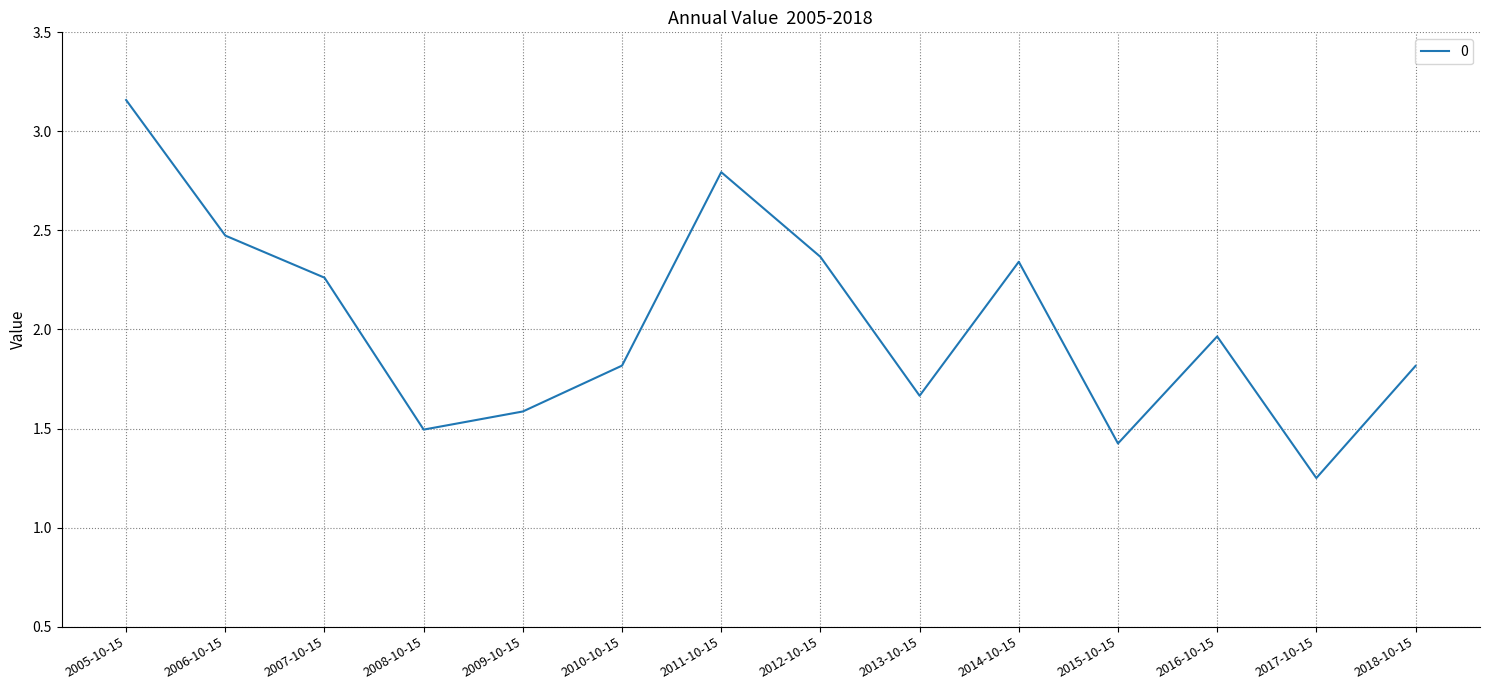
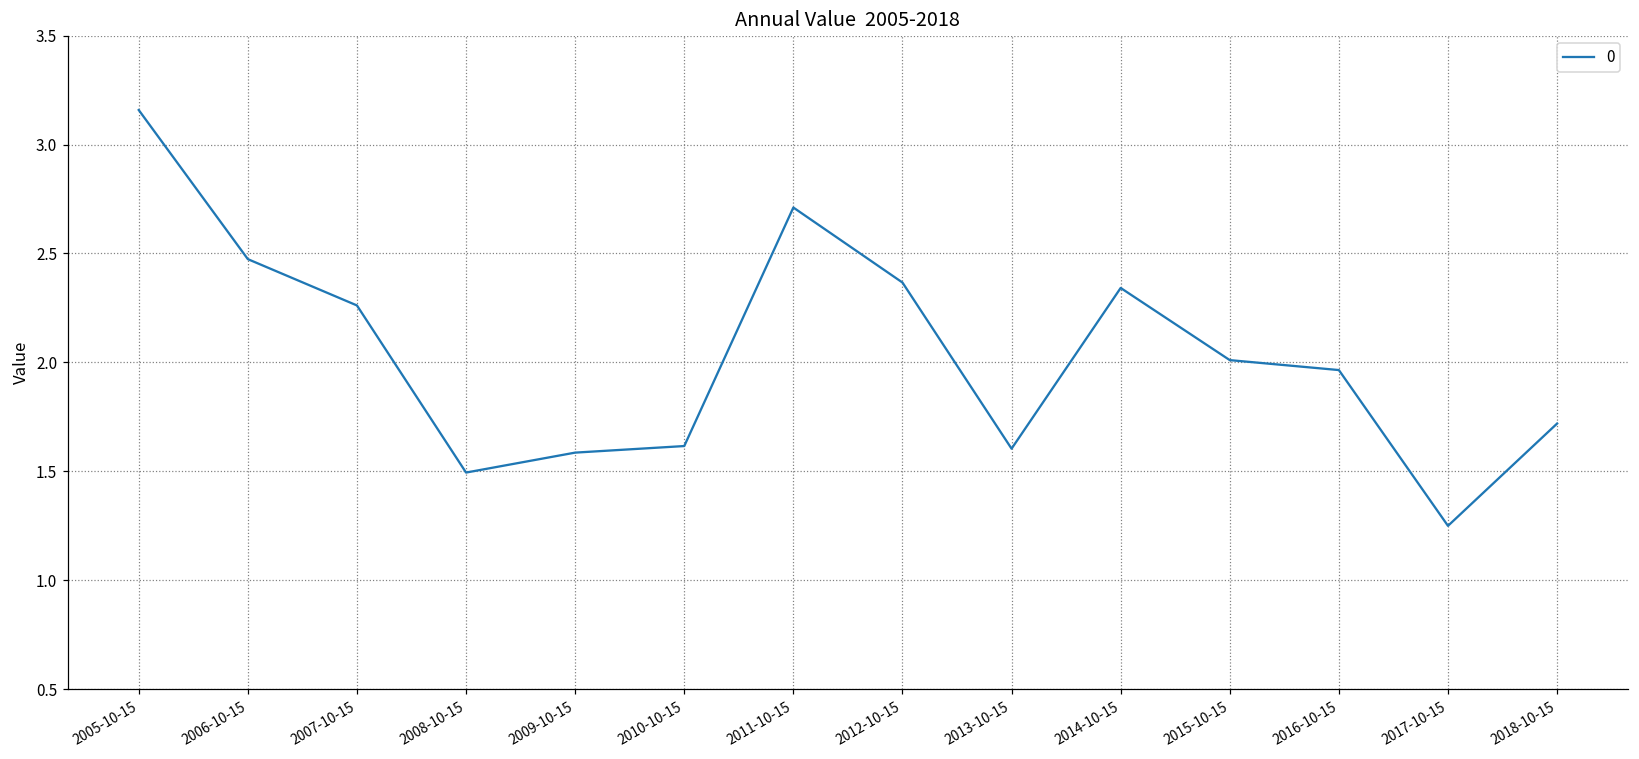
  {
    "2005-10-15": 3.16,
    "2006-10-15": 2.47,
    "2007-10-15": 2.26,
    "2008-10-15": 1.49,
    "2009-10-15": 1.59,
-   "2010-10-15": 1.82,
-   "2011-10-15": 2.79,
+   "2010-10-15": 1.62,
+   "2011-10-15": 2.71,
    "2012-10-15": 2.37,
-   "2013-10-15": 1.67,
+   "2013-10-15": 1.60,
    "2014-10-15": 2.34,
-   "2015-10-15": 1.42,
+   "2015-10-15": 2.01,
    "2016-10-15": 1.97,
    "2017-10-15": 1.25,
-   "2018-10-15": 1.82
+   "2018-10-15": 1.72
  }
